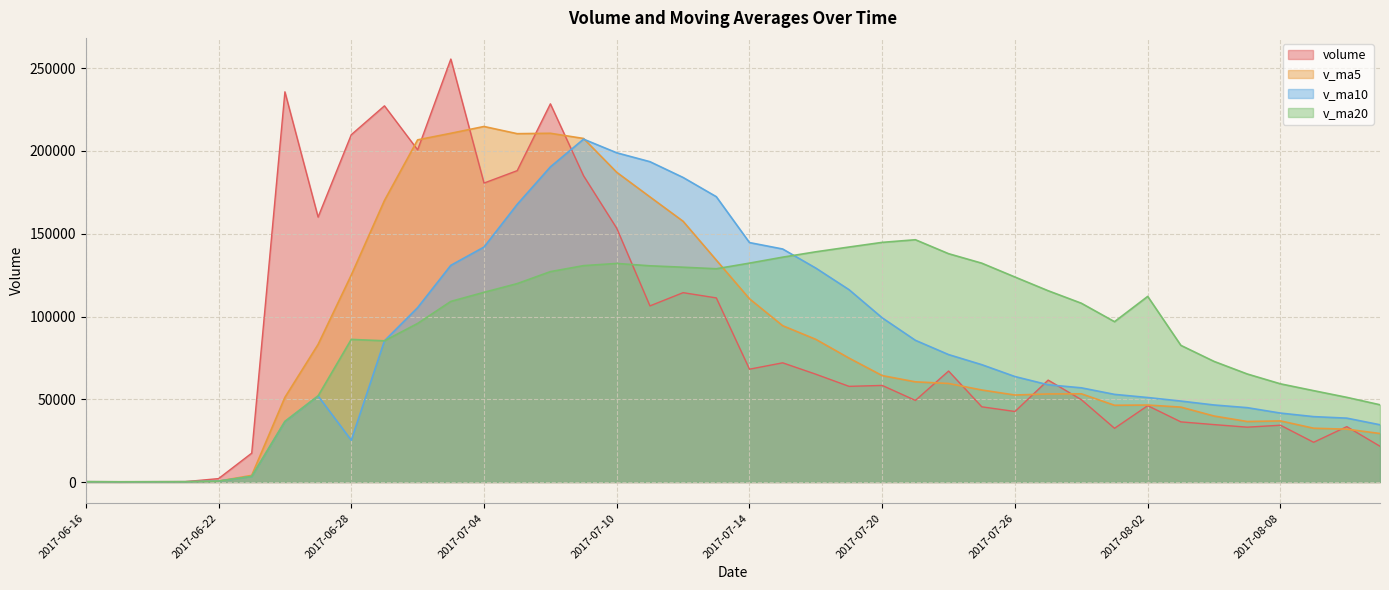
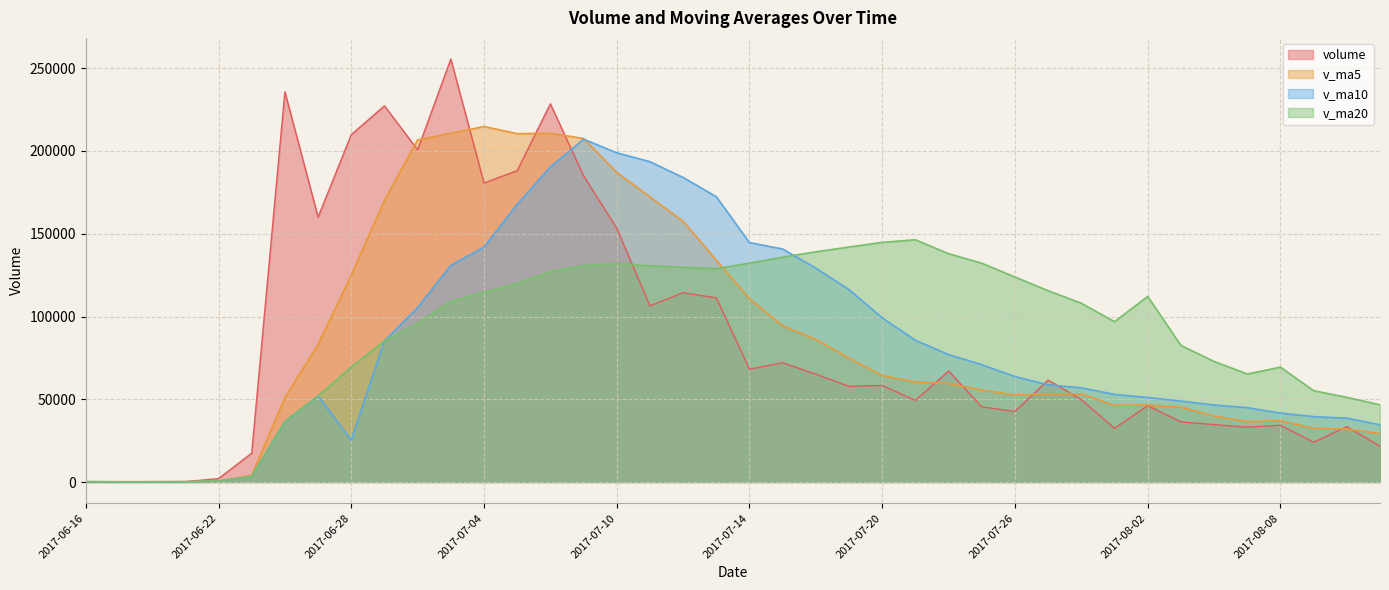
  {
    "v_ma10": {
      "2017-06-28": 25000,
      "2017-07-04": 142000,
      "2017-07-10": 199000,
      "2017-07-14": 145000,
      "2017-07-20": 99000,
      "2017-07-26": 64000,
      "2017-08-02": 51000,
      "2017-08-08": 42000
    },
    "v_ma20": {
-     "2017-06-28": 86000,
+     "2017-06-28": 70000,
      "2017-07-04": 115000,
      "2017-07-10": 132000,
      "2017-07-14": 132000,
      "2017-07-20": 145000,
      "2017-07-26": 124000,
      "2017-08-02": 112000,
-     "2017-08-08": 59000
+     "2017-08-08": 69000
    }
  }
